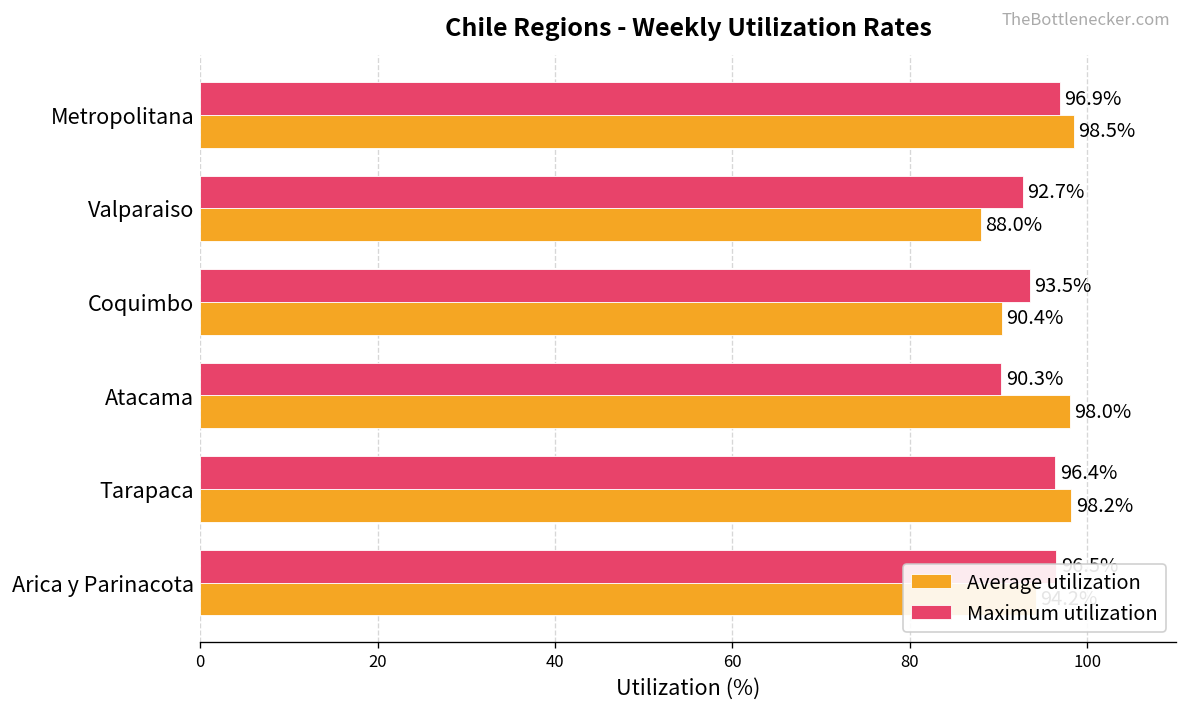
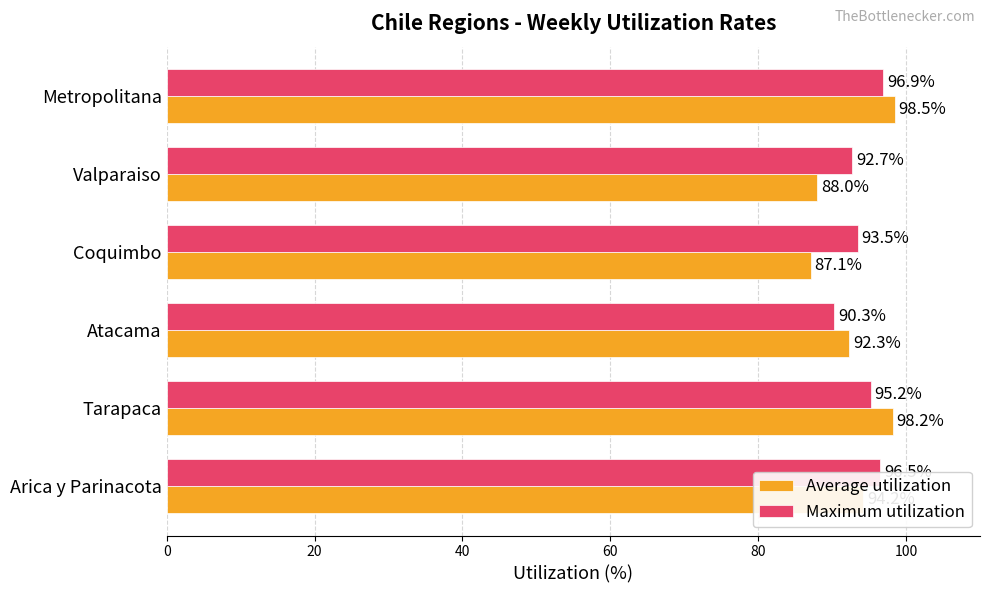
  {
    "Average utilization": {
      "Metropolitana": "98.5%",
      "Valparaiso": "88.0%",
-     "Coquimbo": "90.4%",
-     "Atacama": "98.0%",
+     "Coquimbo": "87.1%",
+     "Atacama": "92.3%",
      "Tarapaca": "98.2%"
    },
    "Maximum utilization": {
      "Metropolitana": "96.9%",
      "Valparaiso": "92.7%",
      "Coquimbo": "93.5%",
      "Atacama": "90.3%",
-     "Tarapaca": "96.4%"
+     "Tarapaca": "95.2%"
    }
  }
